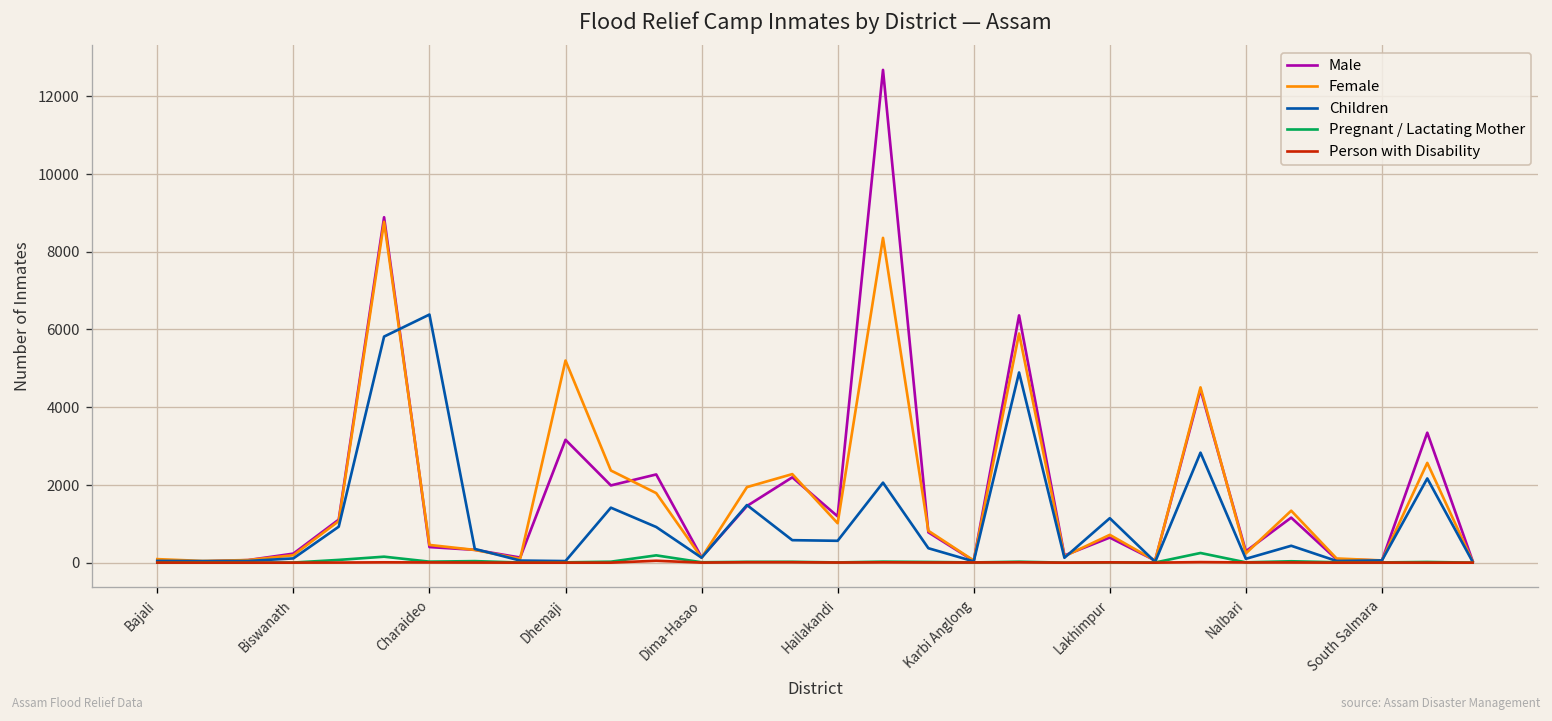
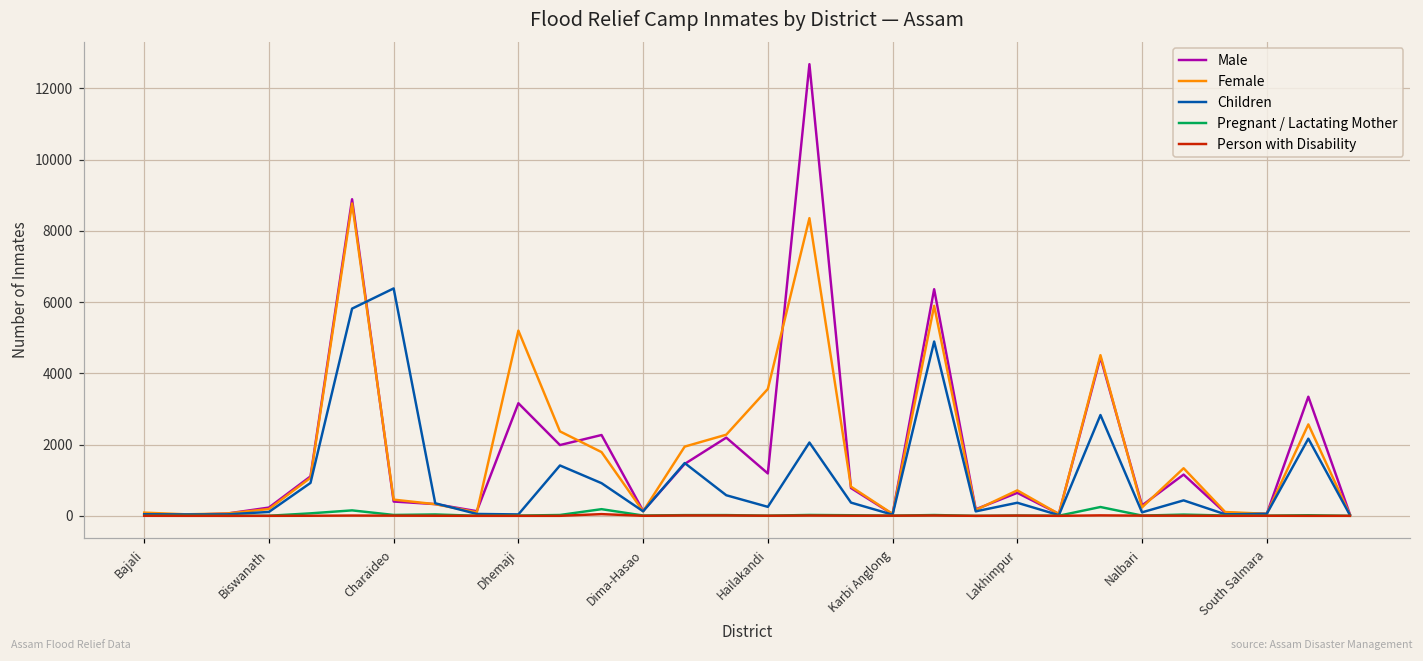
  {
    "Male": {
      "Dhemaji": 3200,
      "Hailakandi": 1200
    },
    "Female": {
      "Dhemaji": 5200,
-     "Hailakandi": 1000
+     "Hailakandi": 3600
    },
    "Children": {
      "Biswanath": 100,
      "Charaideo": 6400,
-     "Hailakandi": 600,
-     "Lakhimpur": 1100,
+     "Hailakandi": 300,
+     "Lakhimpur": 400,
      "Nalbari": 100
    }
  }
